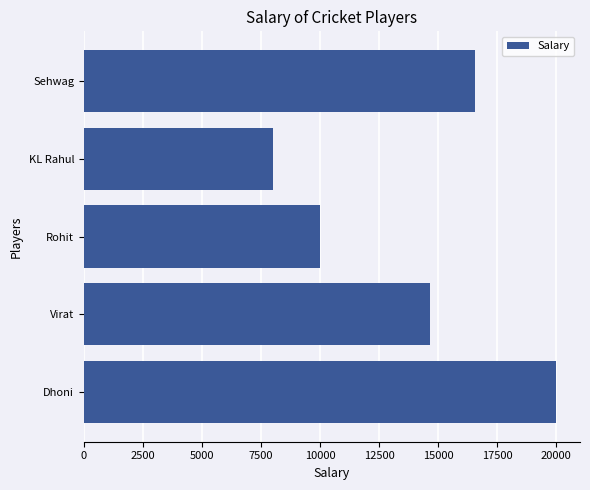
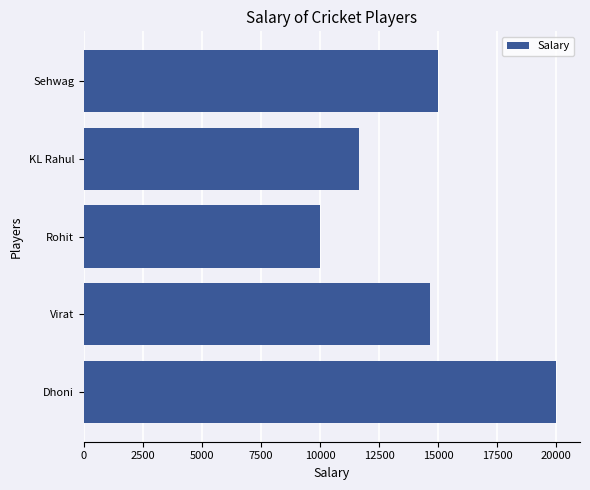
  {
-   "Sehwag": 16600,
-   "KL Rahul": 8000,
+   "Sehwag": 15000,
+   "KL Rahul": 11700,
    "Rohit": 10000,
    "Virat": 14700,
    "Dhoni": 20000
  }
